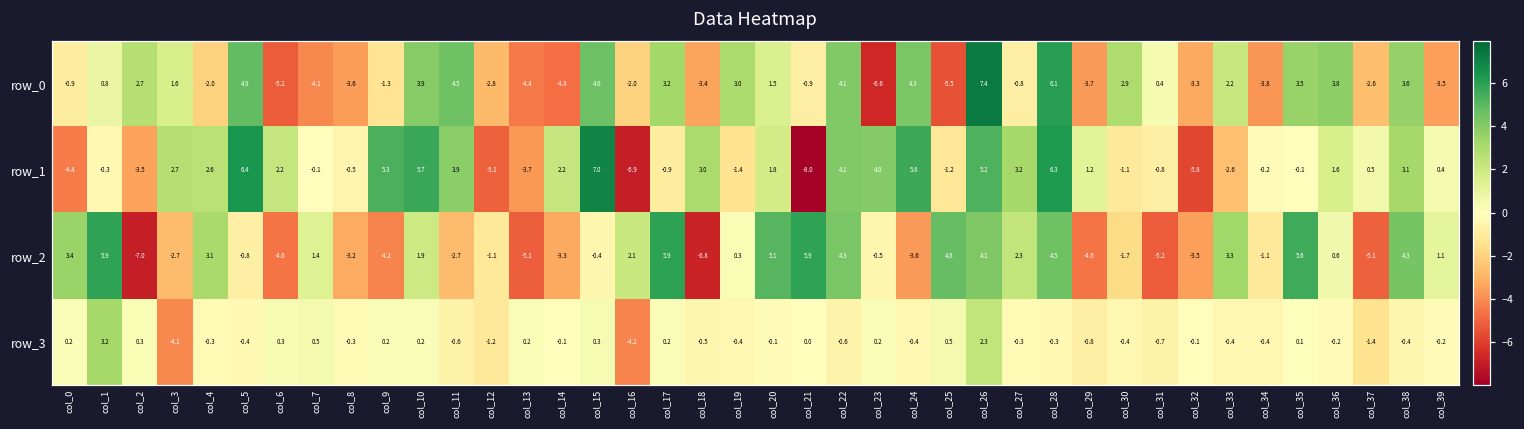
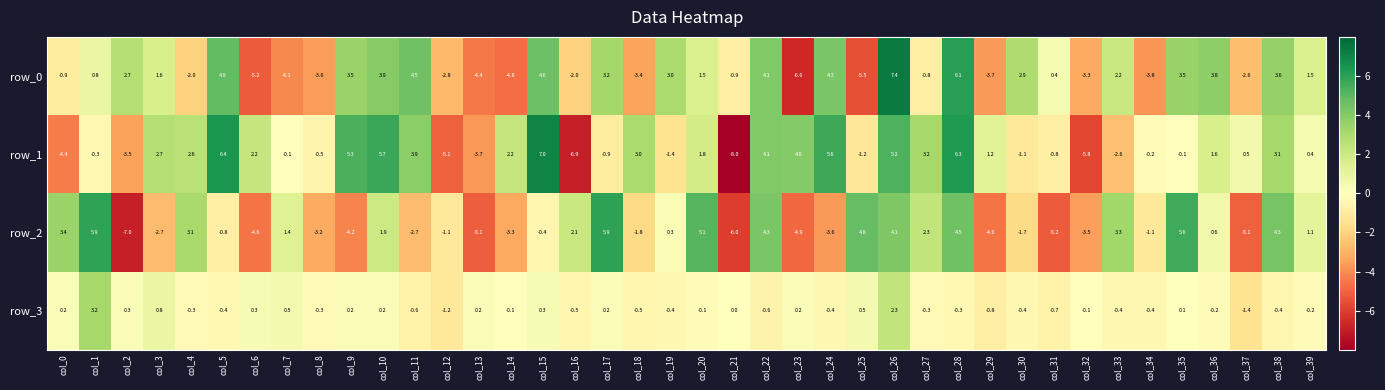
  {
    "row_0": {
      "col_0": -0.9,
      "col_1": 0.8,
      "col_2": 2.7,
      "col_3": 1.6,
      "col_4": -2.0,
      "col_5": 4.9,
      "col_6": -5.2,
      "col_7": -4.1,
      "col_8": -3.6,
-     "col_9": -1.3,
+     "col_9": 3.5,
      "col_10": 3.9,
      "col_11": 4.5,
      "col_12": -2.8,
      "col_13": -4.4,
      "col_14": -4.8,
      "col_15": 4.6,
      "col_16": -2.0,
      "col_17": 3.2,
      "col_18": -3.4,
      "col_19": 3.0,
      "col_20": 1.5,
      "col_21": -0.9,
      "col_22": 4.1,
      "col_23": -6.6,
      "col_24": 4.3,
      "col_25": -5.5,
      "col_26": 7.4,
      "col_27": -0.8,
      "col_28": 6.1,
      "col_29": -3.7,
      "col_30": 2.9,
      "col_31": 0.4,
      "col_32": -3.3,
      "col_33": 2.2,
      "col_34": -3.8,
      "col_35": 3.5,
      "col_36": 3.8,
      "col_37": -2.6,
      "col_38": 3.6,
-     "col_39": -3.5
+     "col_39": 1.5
    },
    "row_1": {
      "col_0": -4.4,
      "col_1": -0.3,
      "col_2": -3.5,
      "col_3": 2.7,
      "col_4": 2.6,
      "col_5": 6.4,
      "col_6": 2.2,
      "col_7": -0.1,
      "col_8": -0.5,
      "col_9": 5.3,
      "col_10": 5.7,
      "col_11": 3.9,
      "col_12": -5.1,
      "col_13": -3.7,
      "col_14": 2.2,
      "col_15": 7.0,
      "col_16": -6.9,
      "col_17": -0.9,
      "col_18": 3.0,
      "col_19": -1.4,
      "col_20": 1.8,
      "col_21": -8.0,
      "col_22": 4.1,
      "col_23": 4.0,
      "col_24": 5.6,
      "col_25": -1.2,
      "col_26": 5.2,
      "col_27": 3.2,
      "col_28": 6.3,
      "col_29": 1.2,
      "col_30": -1.1,
      "col_31": -0.8,
      "col_32": -5.8,
      "col_33": -2.6,
      "col_34": -0.2,
      "col_35": -0.1,
      "col_36": 1.6,
      "col_37": 0.5,
      "col_38": 3.1,
      "col_39": 0.4
    },
    "row_2": {
      "col_0": 3.4,
      "col_1": 5.9,
      "col_2": -7.0,
      "col_3": -2.7,
      "col_4": 3.1,
      "col_5": -0.8,
      "col_6": -4.6,
      "col_7": 1.4,
      "col_8": -3.2,
      "col_9": -4.2,
      "col_10": 1.9,
      "col_11": -2.7,
      "col_12": -1.1,
      "col_13": -5.1,
      "col_14": -3.3,
      "col_15": -0.4,
      "col_16": 2.1,
      "col_17": 5.9,
-     "col_18": -6.8,
+     "col_18": -1.8,
      "col_19": 0.3,
      "col_20": 5.1,
-     "col_21": 5.9,
+     "col_21": -6.0,
      "col_22": 4.3,
-     "col_23": -0.5,
+     "col_23": -4.9,
      "col_24": -3.6,
      "col_25": 4.8,
      "col_26": 4.1,
      "col_27": 2.3,
      "col_28": 4.5,
      "col_29": -4.6,
      "col_30": -1.7,
      "col_31": -5.2,
      "col_32": -3.5,
      "col_33": 3.3,
      "col_34": -1.1,
      "col_35": 5.6,
      "col_36": 0.6,
      "col_37": -5.1,
      "col_38": 4.3,
      "col_39": 1.1
    },
    "row_3": {
      "col_0": 0.2,
      "col_1": 3.2,
      "col_2": 0.3,
-     "col_3": -4.1,
+     "col_3": 0.8,
      "col_4": -0.3,
      "col_5": -0.4,
      "col_6": 0.3,
      "col_7": 0.5,
      "col_8": -0.3,
      "col_9": 0.2,
      "col_10": 0.2,
      "col_11": -0.6,
      "col_12": -1.2,
      "col_13": 0.2,
      "col_14": -0.1,
      "col_15": 0.3,
-     "col_16": -4.2,
+     "col_16": -0.5,
      "col_17": 0.2,
      "col_18": -0.5,
      "col_19": -0.4,
      "col_20": -0.1,
      "col_21": 0.0,
      "col_22": -0.6,
      "col_23": 0.2,
      "col_24": -0.4,
      "col_25": 0.5,
      "col_26": 2.3,
      "col_27": -0.3,
      "col_28": -0.3,
      "col_29": -0.8,
      "col_30": -0.4,
      "col_31": -0.7,
      "col_32": -0.1,
      "col_33": -0.4,
      "col_34": -0.4,
      "col_35": 0.1,
      "col_36": -0.2,
      "col_37": -1.4,
      "col_38": -0.4,
      "col_39": -0.2
    }
  }
